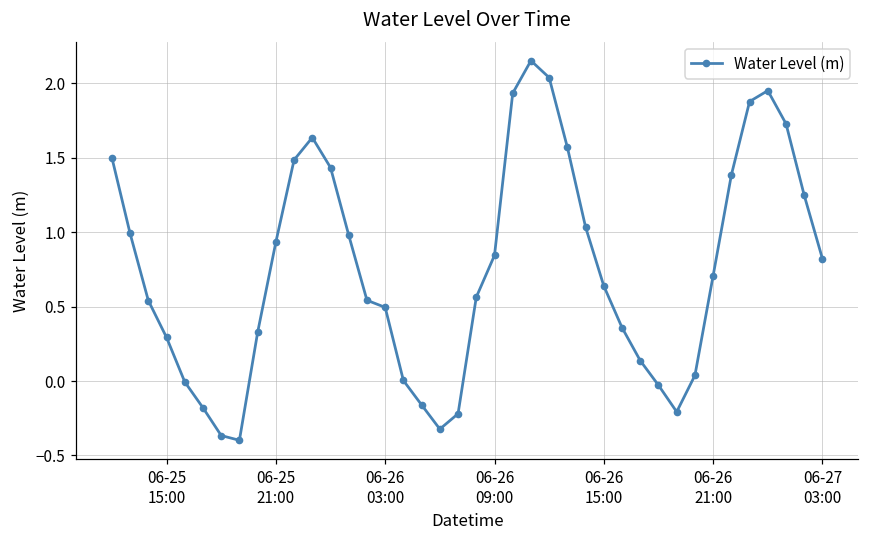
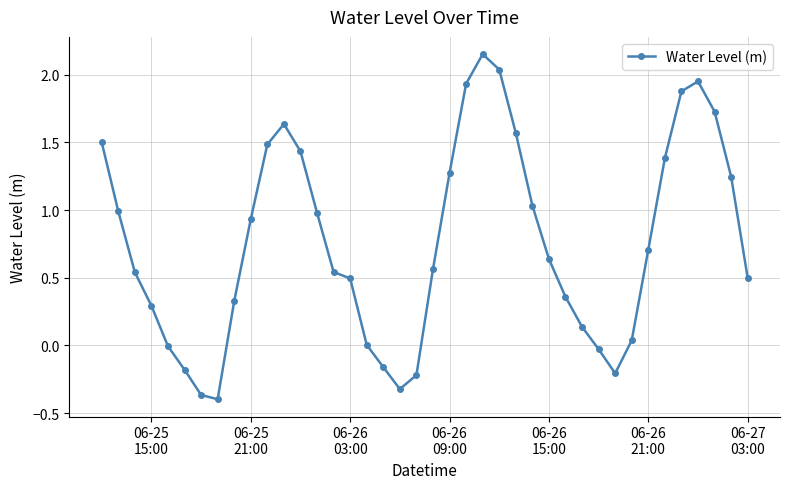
  {
    "06-25 15:00": 0.29,
    "06-25 21:00": 0.93,
    "06-26 03:00": 0.49,
-   "06-26 09:00": 0.84,
+   "06-26 09:00": 1.27,
    "06-26 15:00": 0.64,
    "06-26 21:00": 0.71,
-   "06-27 03:00": 0.82
+   "06-27 03:00": 0.50
  }
